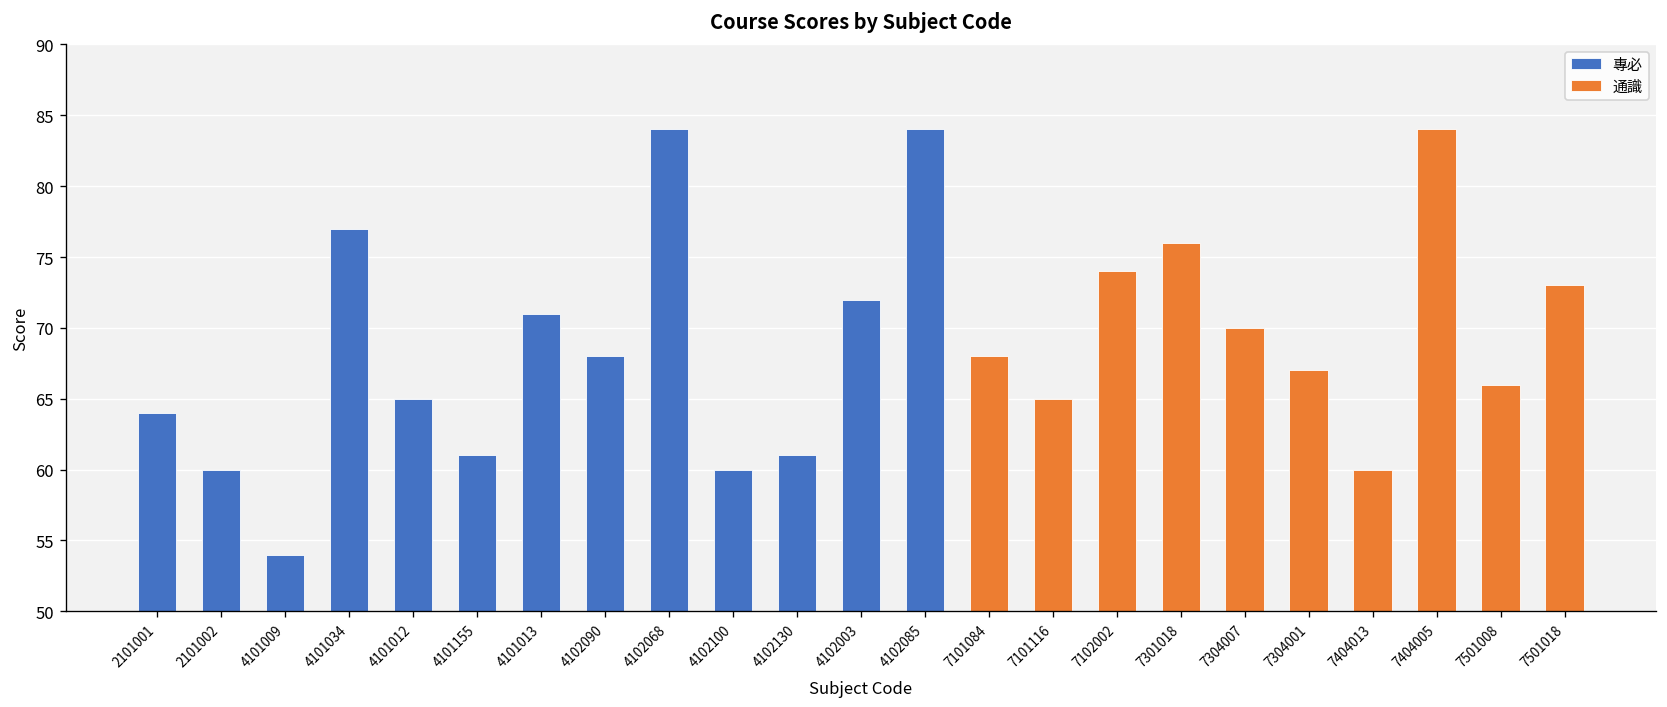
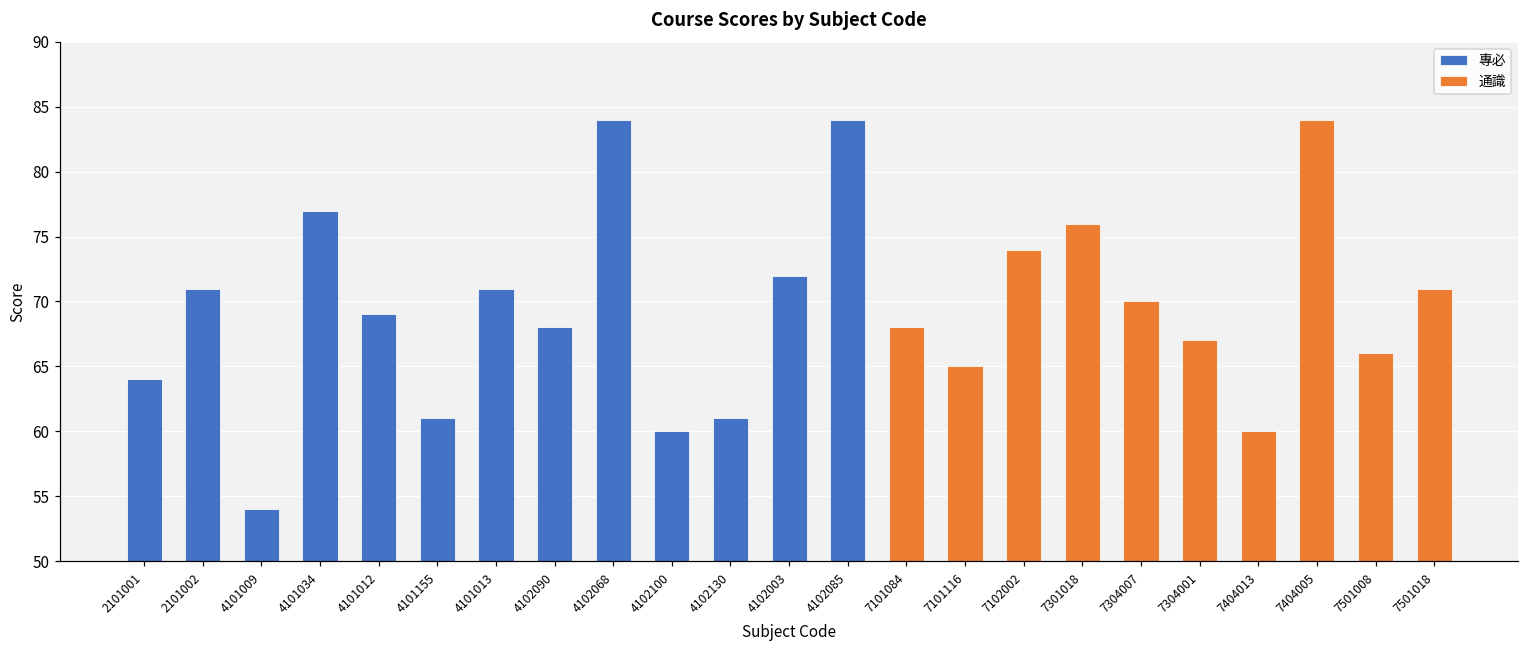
  {
    "專必": {
      "2101001": 64,
-     "2101002": 60,
+     "2101002": 71,
      "4101009": 54,
      "4101034": 77,
-     "4101012": 65,
+     "4101012": 69,
      "4101155": 61,
      "4101013": 71,
      "4102090": 68,
      "4102068": 84,
      "4102100": 60,
      "4102130": 61,
      "4102003": 72,
      "4102085": 84
    },
    "通識": {
      "7101084": 68,
      "7101116": 65,
      "7102002": 74,
      "7301018": 76,
      "7304007": 70,
      "7304001": 67,
      "7404013": 60,
      "7404005": 84,
      "7501008": 66,
-     "7501018": 73
+     "7501018": 71
    }
  }
